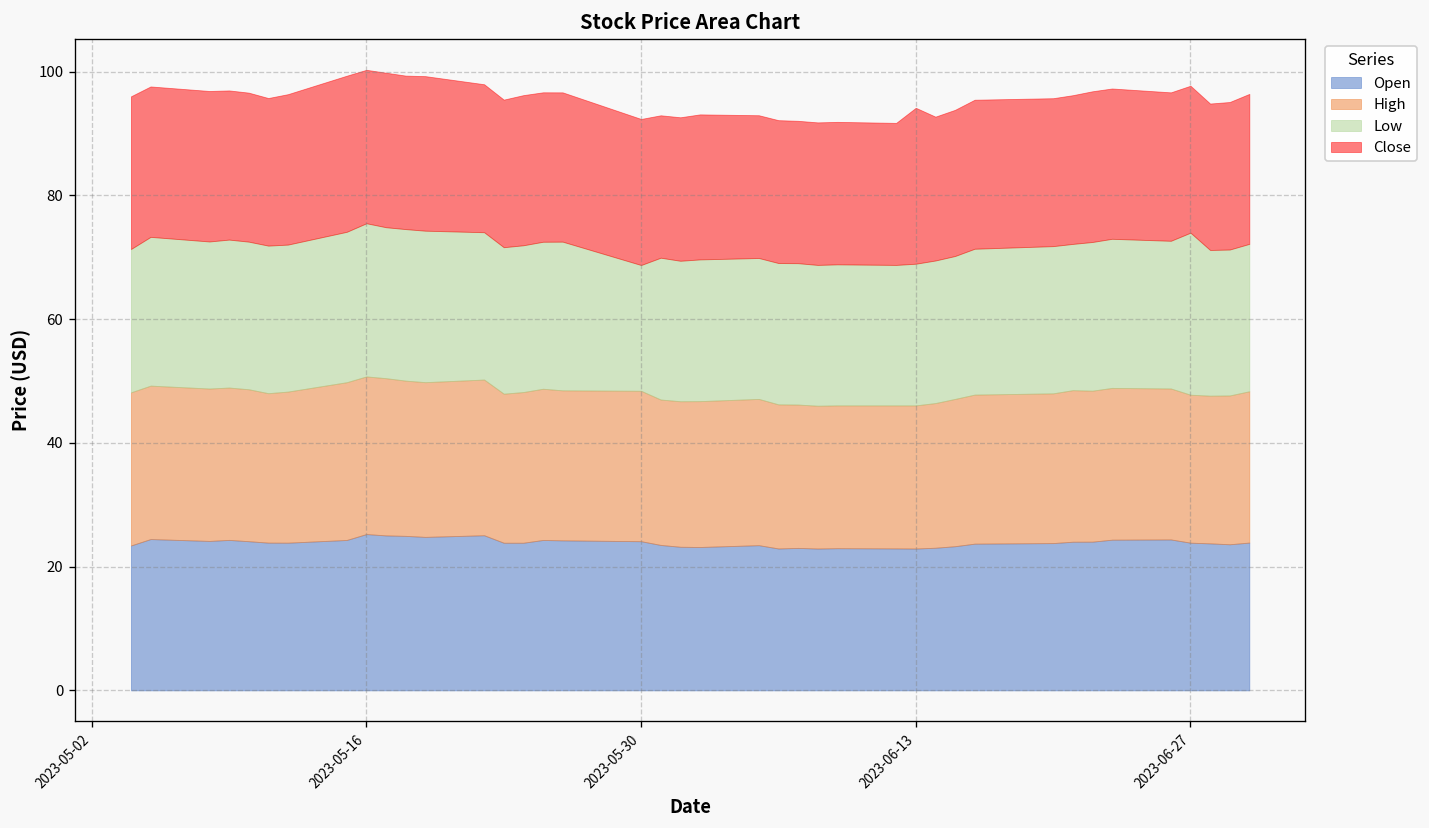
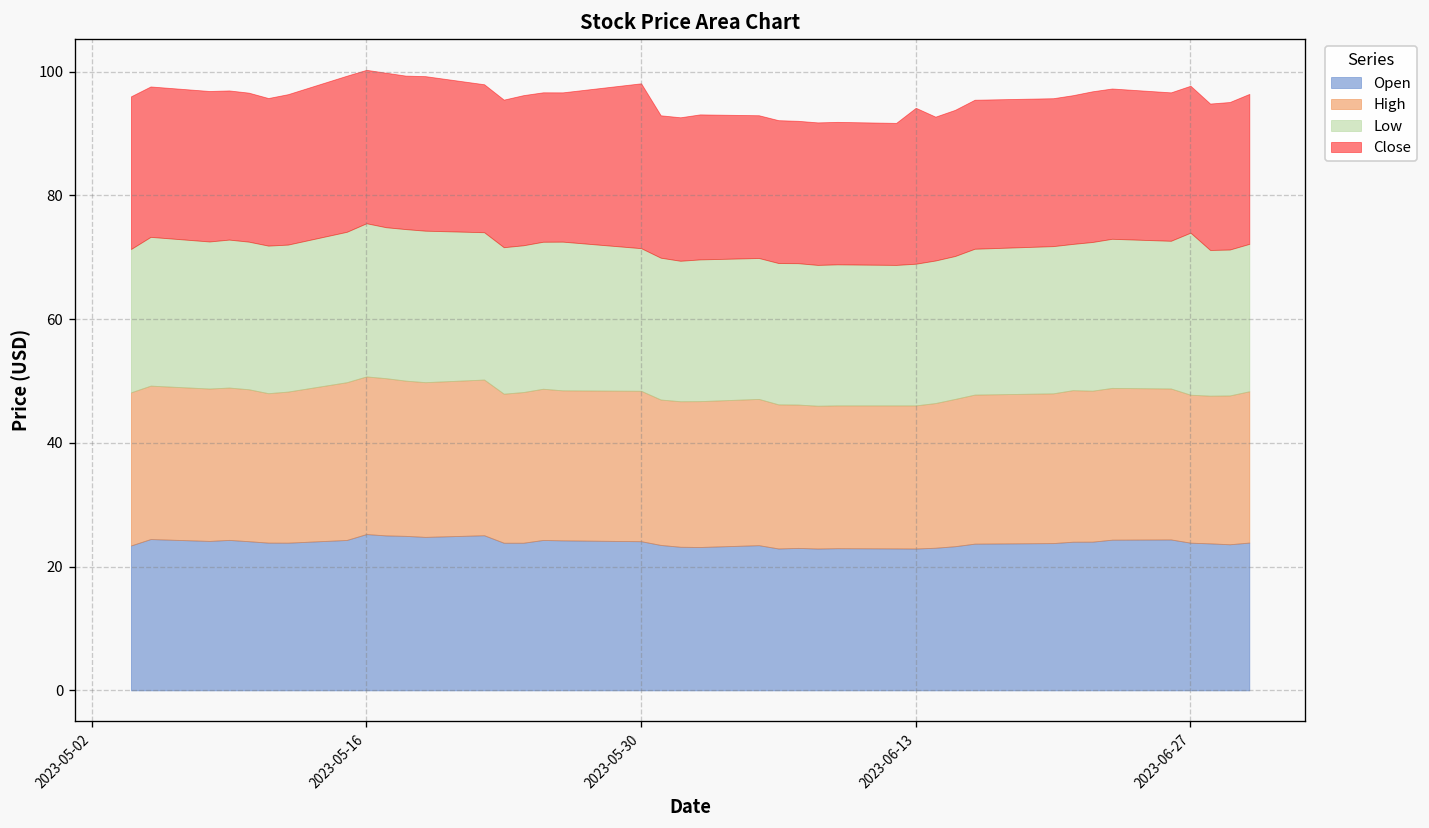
  {
    "Open": {
      "2023-05-16": 25,
      "2023-05-30": 24,
      "2023-06-13": 23,
      "2023-06-27": 24
    },
    "High": {
      "2023-05-16": 25,
      "2023-05-30": 24,
      "2023-06-13": 23,
      "2023-06-27": 24
    },
    "Low": {
      "2023-05-16": 25,
-     "2023-05-30": 20,
+     "2023-05-30": 23,
      "2023-06-13": 23,
      "2023-06-27": 26
    },
    "Close": {
      "2023-05-16": 25,
-     "2023-05-30": 24,
+     "2023-05-30": 27,
      "2023-06-13": 25,
      "2023-06-27": 24
    }
  }
